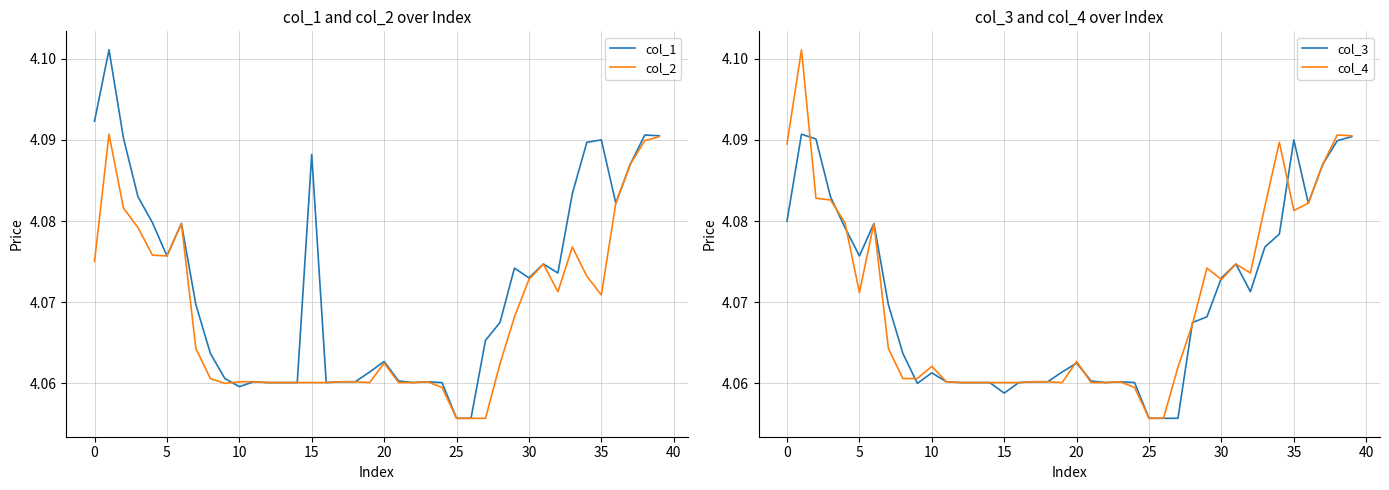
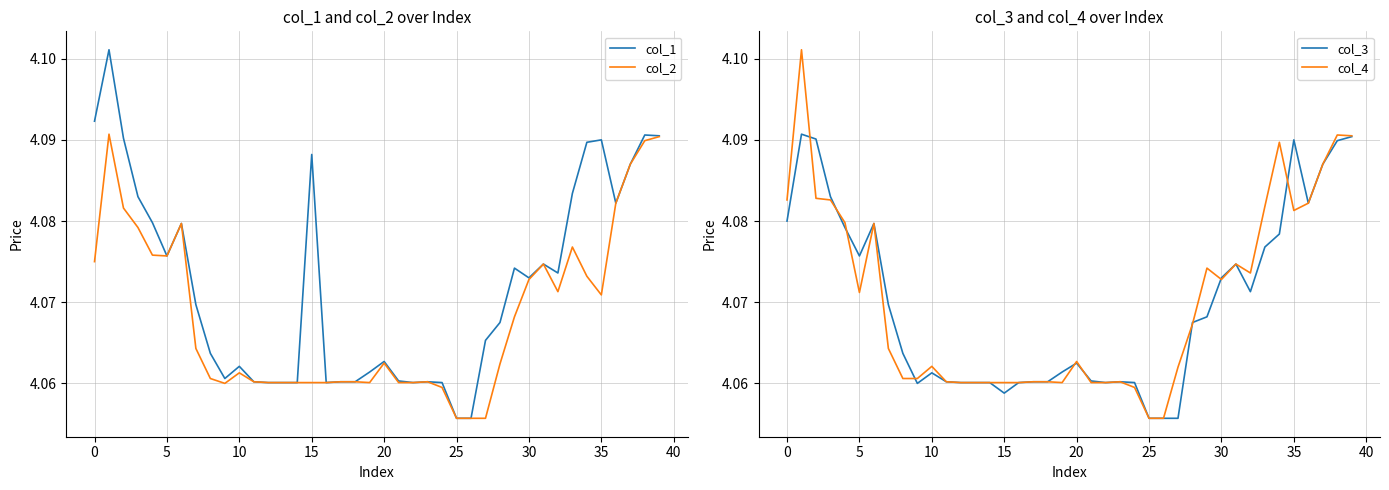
  {
    "col_1 and col_2 over Index": {
      "col_1": {
        "0": 4.092,
-       "10": 4.060,
+       "10": 4.062,
        "15": 4.088,
        "35": 4.090
      },
      "col_2": {
        "0": 4.075,
-       "10": 4.060,
+       "10": 4.061,
        "15": 4.060,
        "35": 4.071
      }
    },
    "col_3 and col_4 over Index": {
      "col_3": {
        "0": 4.080,
        "5": 4.076,
        "10": 4.061,
        "15": 4.059,
        "35": 4.090
      },
      "col_4": {
-       "0": 4.090,
+       "0": 4.083,
        "5": 4.071,
        "10": 4.062,
        "15": 4.060,
        "35": 4.081
      }
    }
  }
